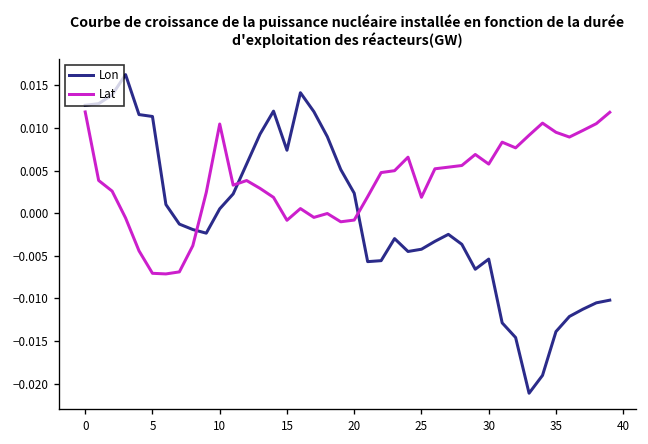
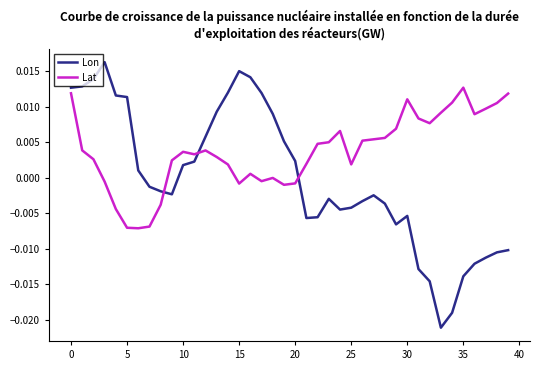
  {
    "Lon": {
      "0": 0.013,
      "5": 0.011,
-     "10": 0.001,
-     "15": 0.007,
+     "10": 0.002,
+     "15": 0.015,
      "20": 0.002,
      "25": -0.004,
      "30": -0.005,
      "35": -0.014
    },
    "Lat": {
      "0": 0.012,
      "5": -0.007,
-     "10": 0.010,
+     "10": 0.004,
      "15": -0.001,
      "20": -0.001,
      "25": 0.002,
-     "30": 0.006,
-     "35": 0.009
+     "30": 0.011,
+     "35": 0.013
    }
  }
